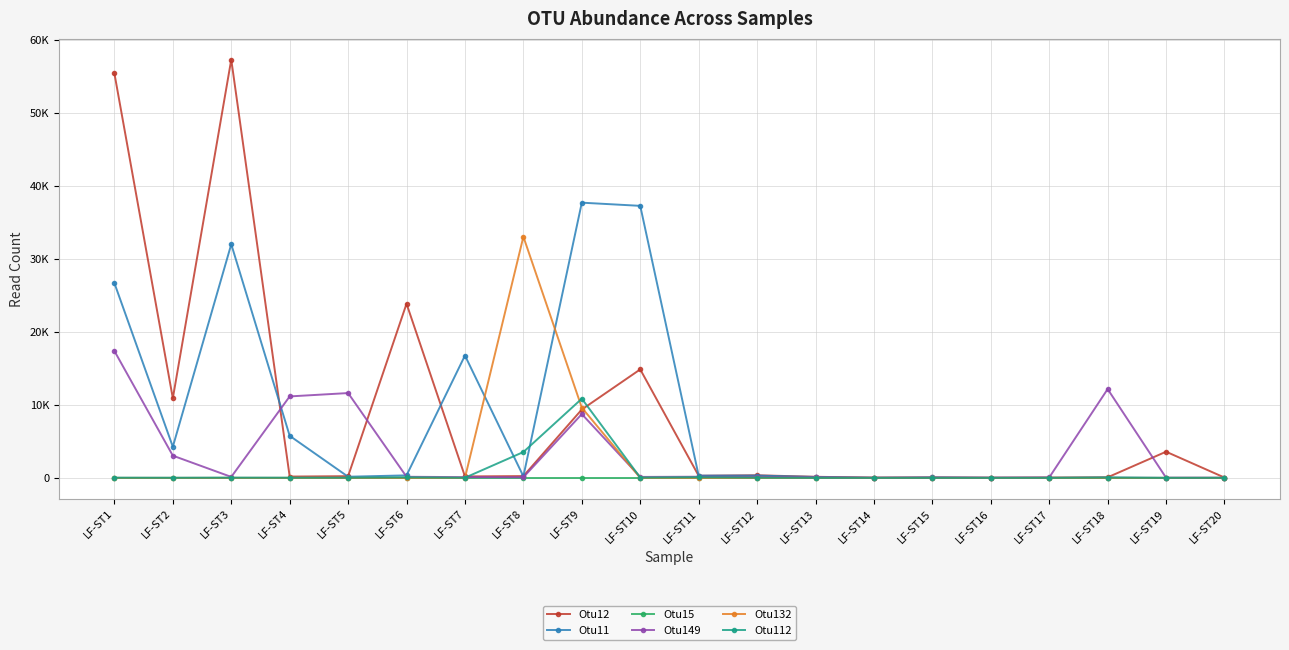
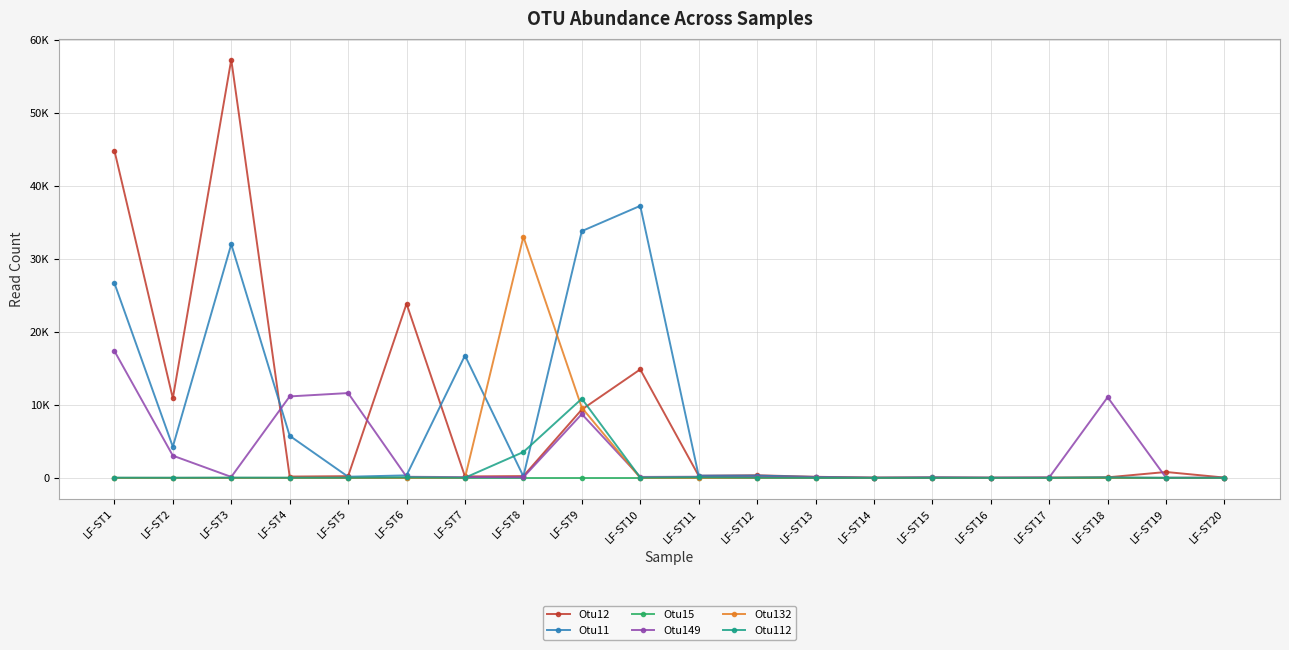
  {
    "Otu12": {
-     "LF-ST1": 55000,
+     "LF-ST1": 45000,
      "LF-ST2": 11000,
      "LF-ST3": 57000,
      "LF-ST6": 24000,
      "LF-ST10": 15000,
-     "LF-ST19": 4000
+     "LF-ST19": 1000
    },
    "Otu11": {
      "LF-ST1": 27000,
      "LF-ST2": 4000,
      "LF-ST3": 32000,
      "LF-ST4": 6000,
      "LF-ST7": 17000,
-     "LF-ST9": 38000,
+     "LF-ST9": 34000,
      "LF-ST10": 37000
    },
    "Otu149": {
      "LF-ST1": 17000,
      "LF-ST2": 3000,
      "LF-ST4": 11000,
      "LF-ST5": 12000,
      "LF-ST9": 9000,
-     "LF-ST18": 12000
+     "LF-ST18": 11000
    },
    "Otu132": {
      "LF-ST8": 33000
    }
  }
